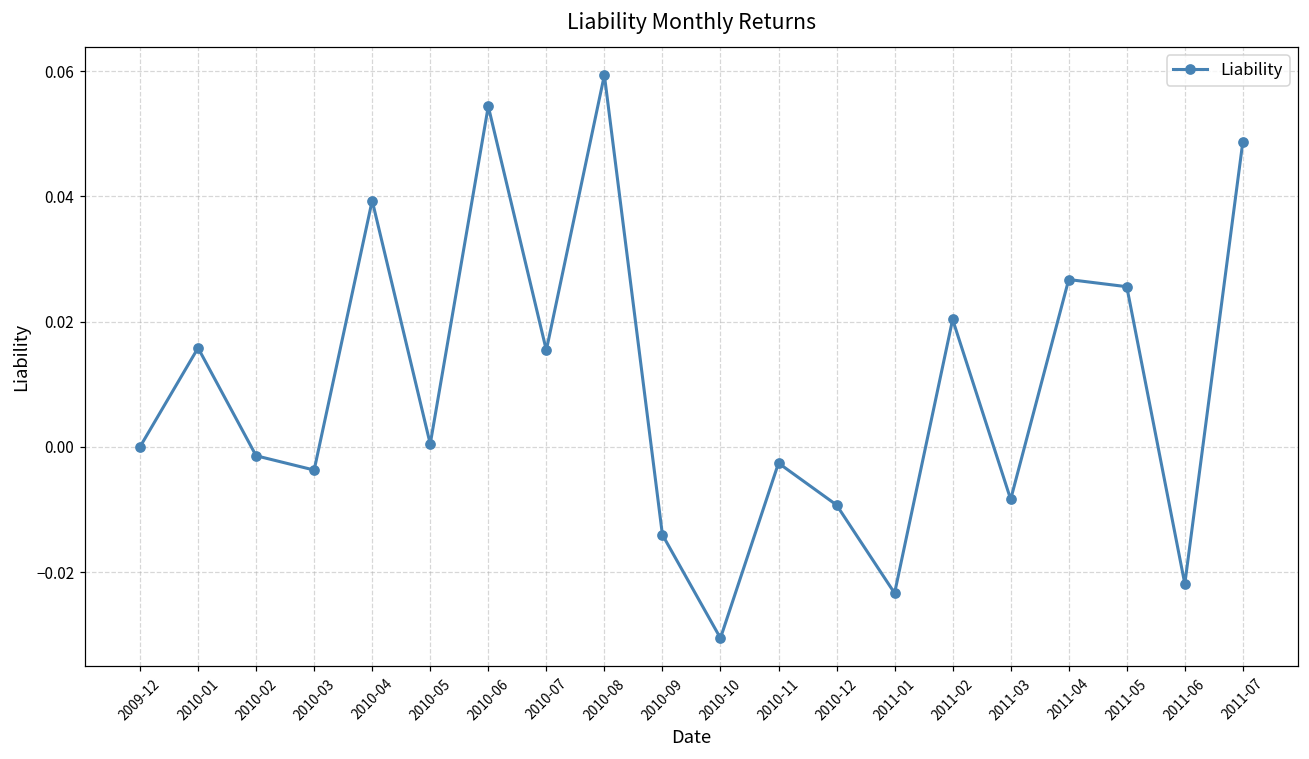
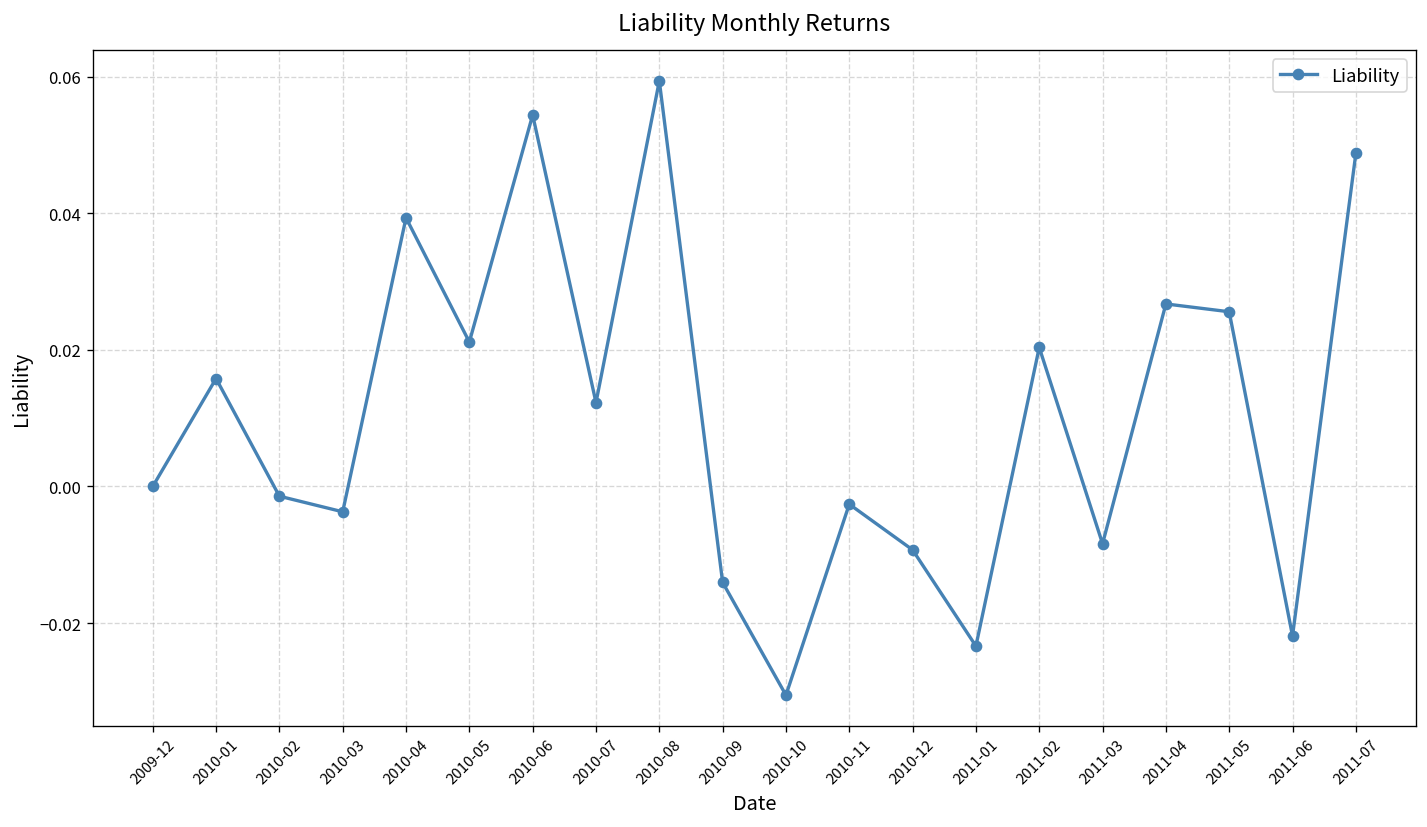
  {
    "2009-12": 0.000,
    "2010-01": 0.016,
    "2010-02": -0.001,
    "2010-03": -0.004,
    "2010-04": 0.039,
-   "2010-05": 0.000,
+   "2010-05": 0.021,
    "2010-06": 0.054,
-   "2010-07": 0.015,
+   "2010-07": 0.012,
    "2010-08": 0.059,
    "2010-09": -0.014,
    "2010-10": -0.031,
    "2010-11": -0.003,
    "2010-12": -0.009,
    "2011-01": -0.023,
    "2011-02": 0.020,
    "2011-03": -0.008,
    "2011-04": 0.027,
    "2011-05": 0.026,
    "2011-06": -0.022,
    "2011-07": 0.049
  }
